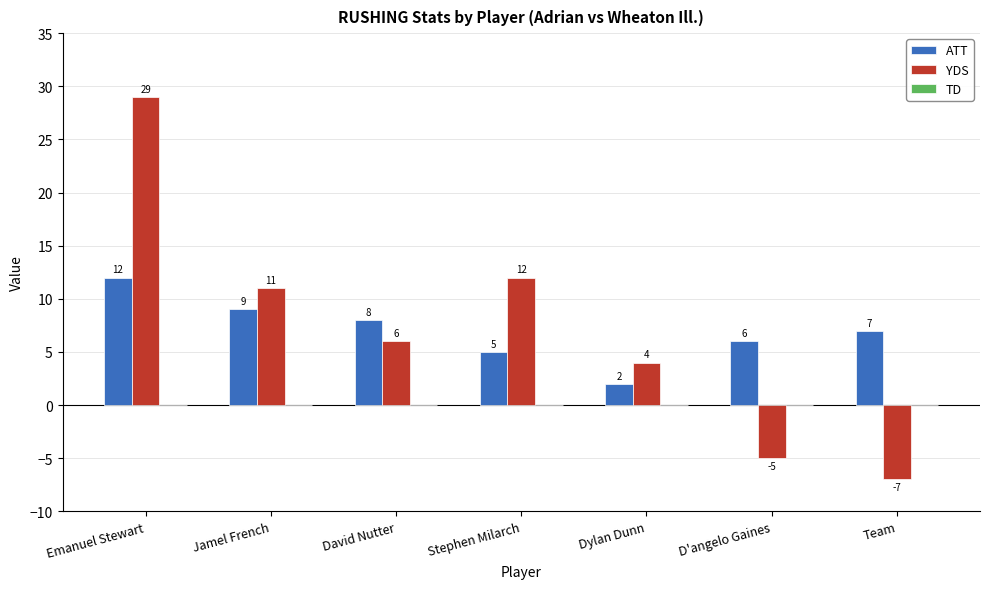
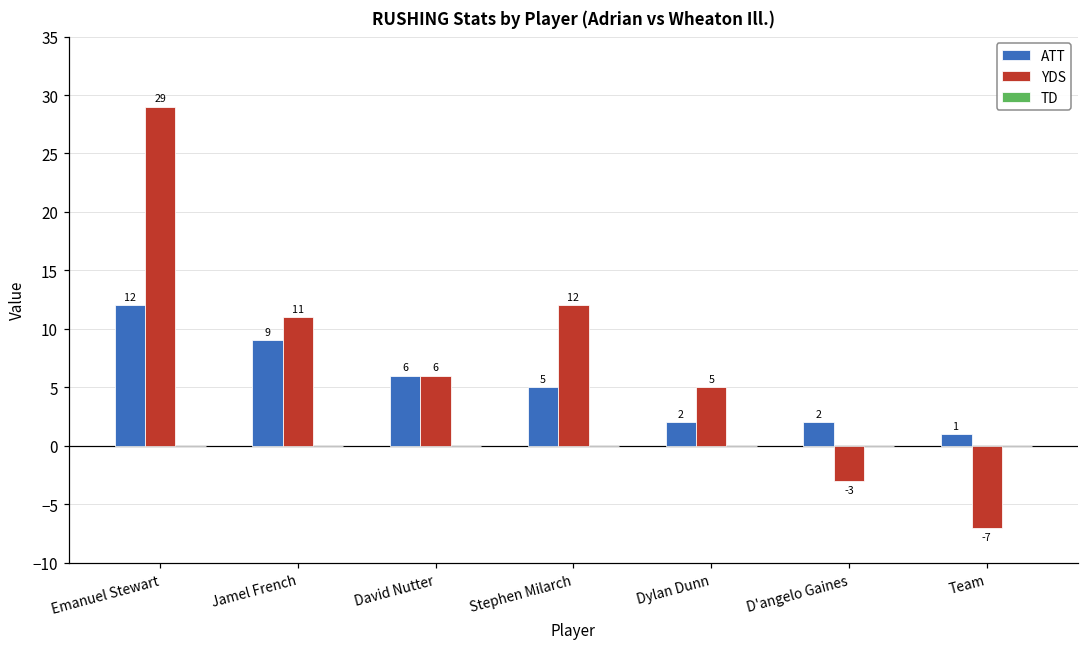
  {
    "ATT": {
      "Emanuel Stewart": 12,
      "Jamel French": 9,
-     "David Nutter": 8,
+     "David Nutter": 6,
      "Stephen Milarch": 5,
      "Dylan Dunn": 2,
-     "D'angelo Gaines": 6,
-     "Team": 7
+     "D'angelo Gaines": 2,
+     "Team": 1
    },
    "YDS": {
      "Emanuel Stewart": 29,
      "Jamel French": 11,
      "David Nutter": 6,
      "Stephen Milarch": 12,
-     "Dylan Dunn": 4,
-     "D'angelo Gaines": -5,
+     "Dylan Dunn": 5,
+     "D'angelo Gaines": -3,
      "Team": -7
    },
    "TD": {
      "Emanuel Stewart": 0.0,
      "Jamel French": 0.0,
      "David Nutter": 0.0,
      "Stephen Milarch": 0.0,
      "Dylan Dunn": 0.0,
      "D'angelo Gaines": 0.0,
      "Team": 0.0
    }
  }
